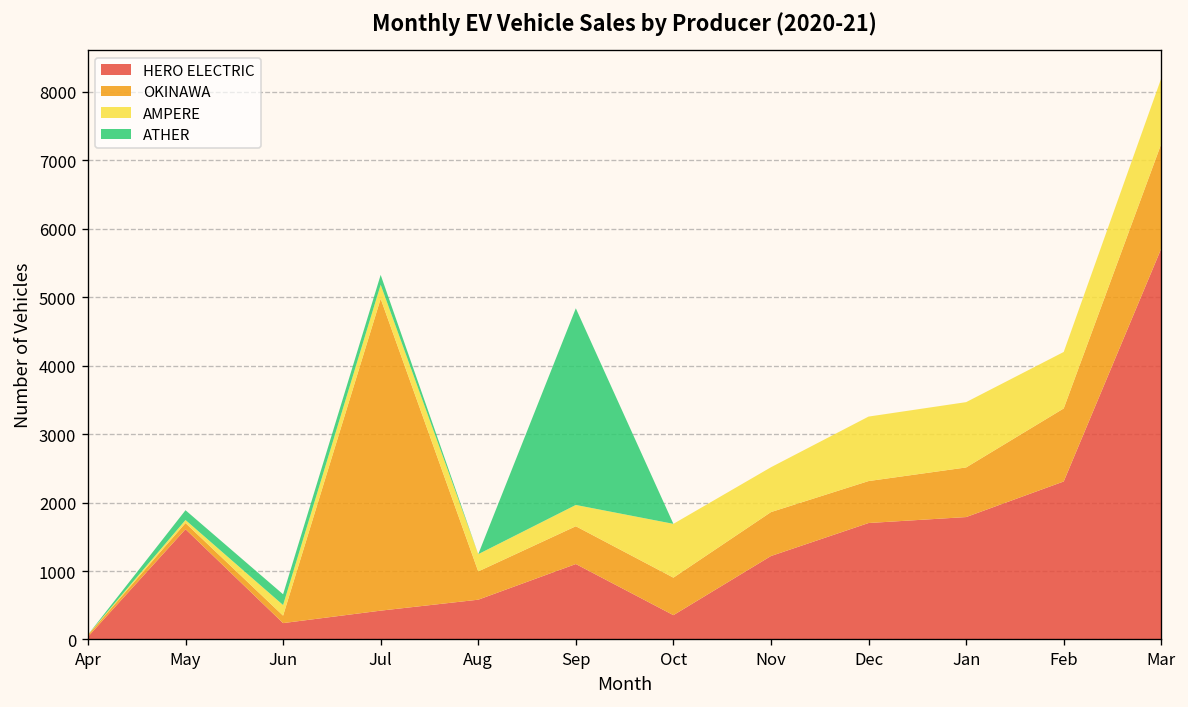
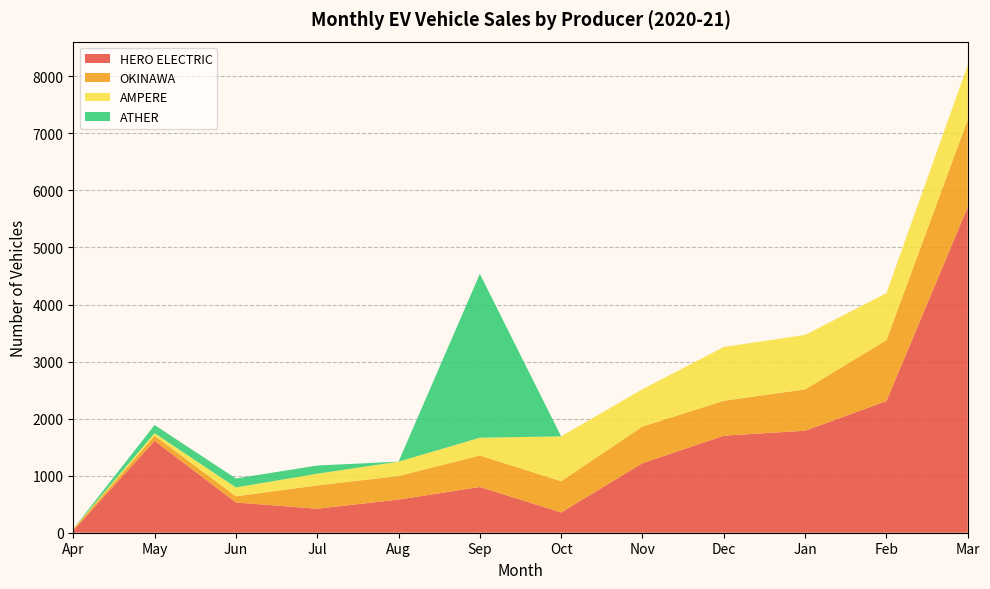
  {
    "HERO ELECTRIC": {
      "May": 1600,
-     "Jun": 200,
+     "Jun": 500,
      "Jul": 400,
      "Aug": 600,
-     "Sep": 1100,
+     "Sep": 800,
      "Oct": 400,
      "Nov": 1200,
      "Dec": 1700,
      "Jan": 1800,
      "Feb": 2300,
      "Mar": 5700
    },
    "OKINAWA": {
      "Jun": 100,
-     "Jul": 4600,
+     "Jul": 400,
      "Aug": 400,
      "Sep": 600,
      "Oct": 500,
      "Nov": 600,
      "Dec": 600,
      "Jan": 700,
      "Feb": 1100,
      "Mar": 1500
    },
    "AMPERE": {
      "Jun": 200,
      "Jul": 200,
      "Sep": 300
    },
    "ATHER": {
      "May": 100,
      "Jun": 200,
      "Jul": 100,
      "Sep": 2900
    }
  }
